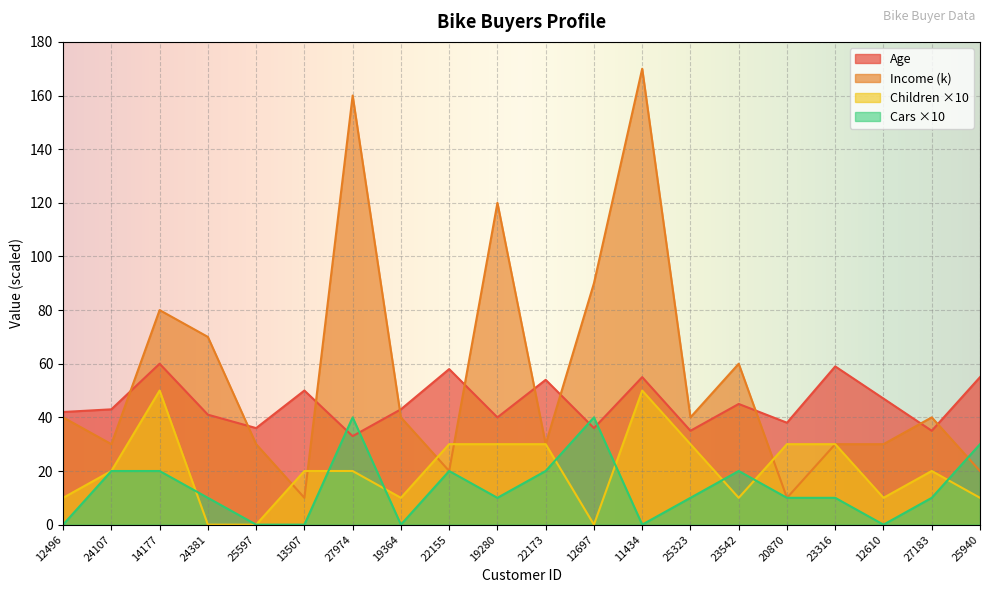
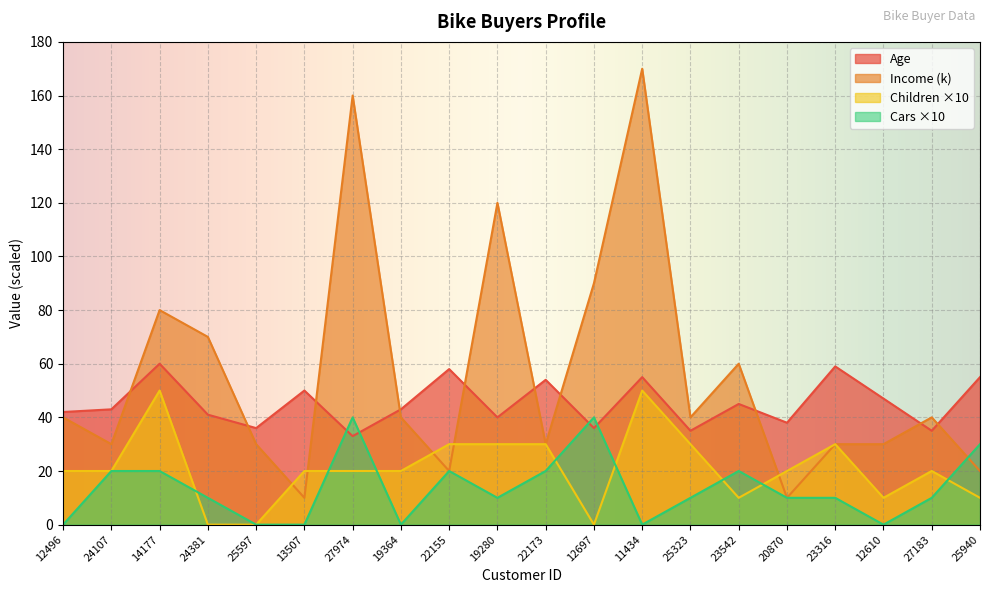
  {
    "Children ×10": {
-     "12496": 10,
+     "12496": 20,
      "14177": 50,
      "24381": 0,
      "13507": 20,
      "27974": 20,
-     "19364": 10,
+     "19364": 20,
      "22155": 30,
      "19280": 30,
      "12697": 0,
      "11434": 50,
      "25323": 30,
      "23542": 10,
-     "20870": 30,
+     "20870": 20,
      "12610": 10,
      "27183": 20,
      "25940": 10
    },
    "Cars ×10": {
      "12496": 0,
      "14177": 20,
      "24381": 10,
      "13507": 0,
      "27974": 40,
      "19364": 0,
      "19280": 10,
      "22173": 20,
      "12697": 40,
      "11434": 0,
      "25323": 10,
      "23542": 20,
      "23316": 10,
      "12610": 0,
      "27183": 10,
      "25940": 30
    }
  }
